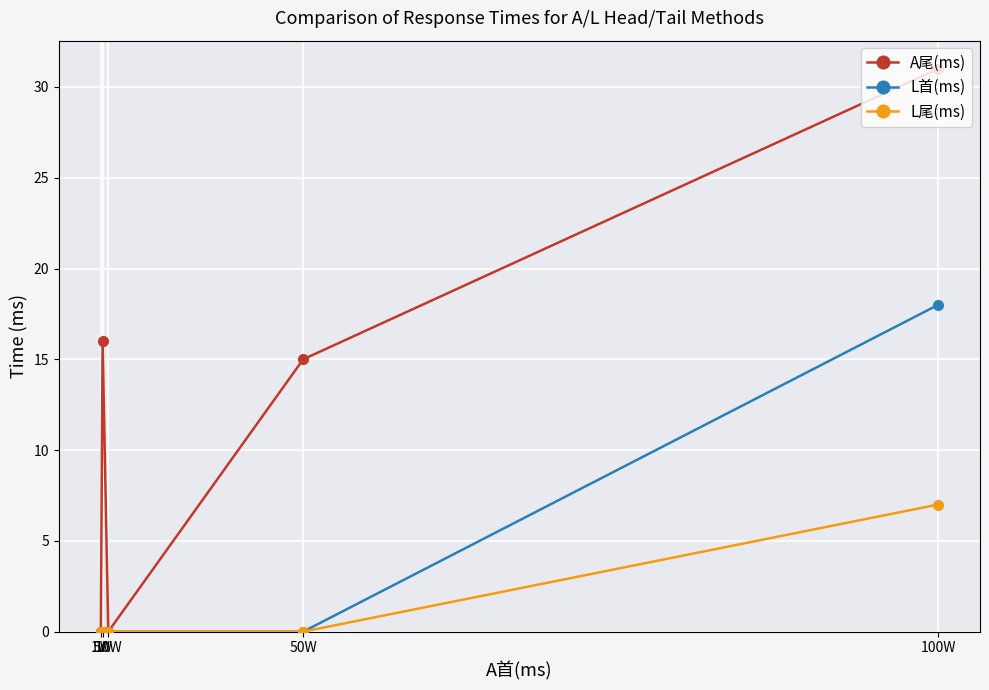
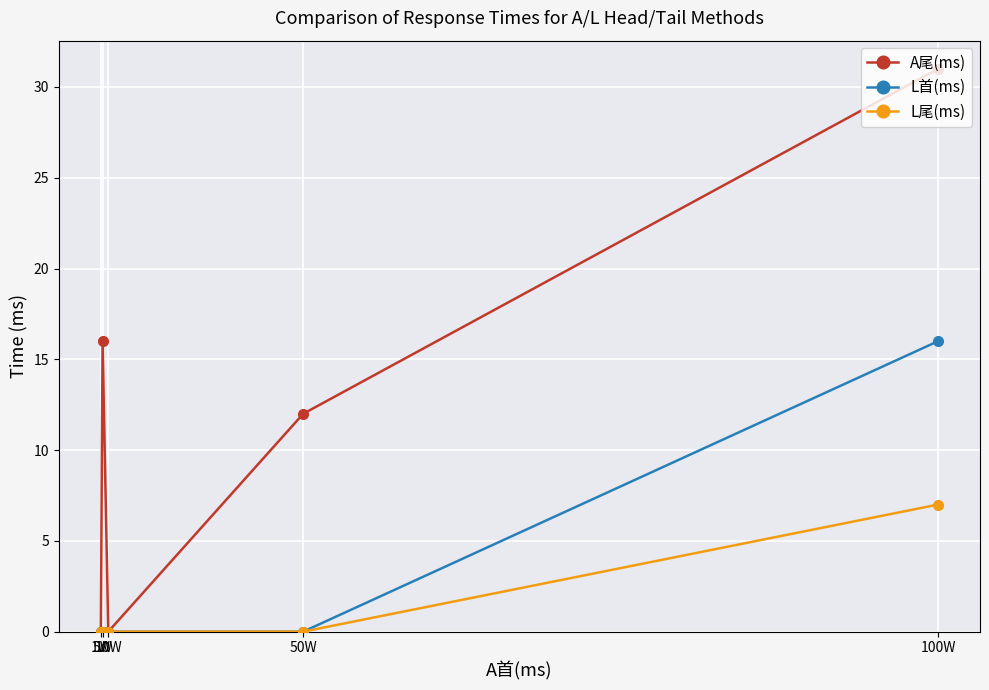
  {
    "A尾(ms)": {
-     "50W": 15
+     "50W": 12
    },
    "L首(ms)": {
-     "100W": 18
+     "100W": 16
    },
    "L尾(ms)": {
      "100W": 7
    }
  }
